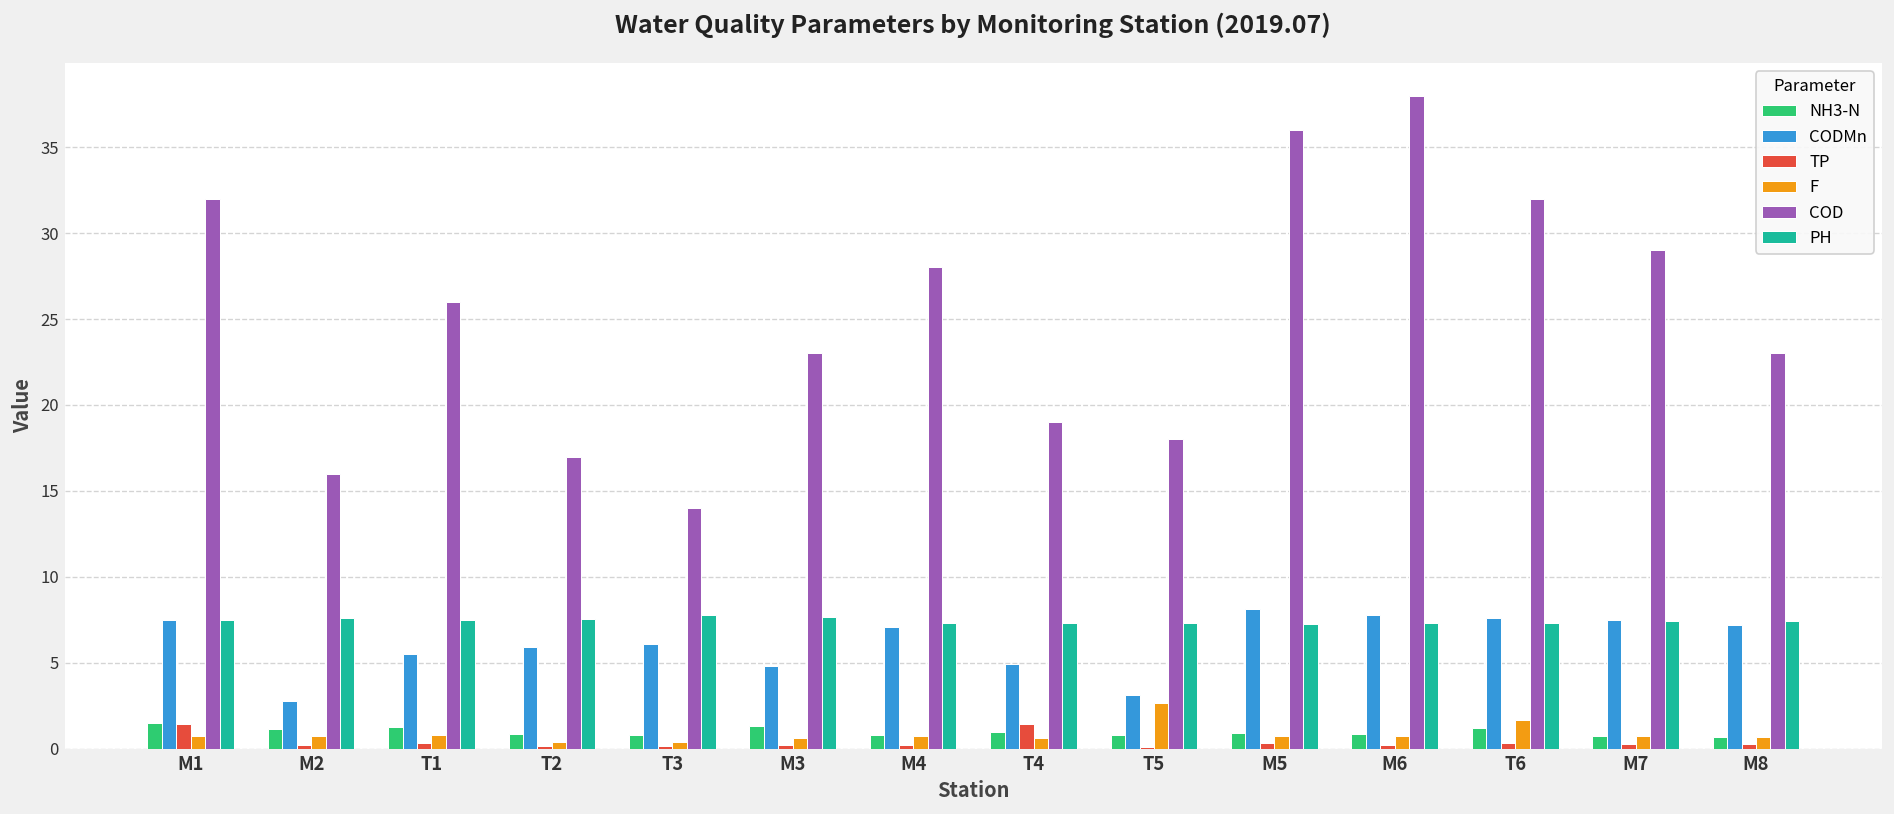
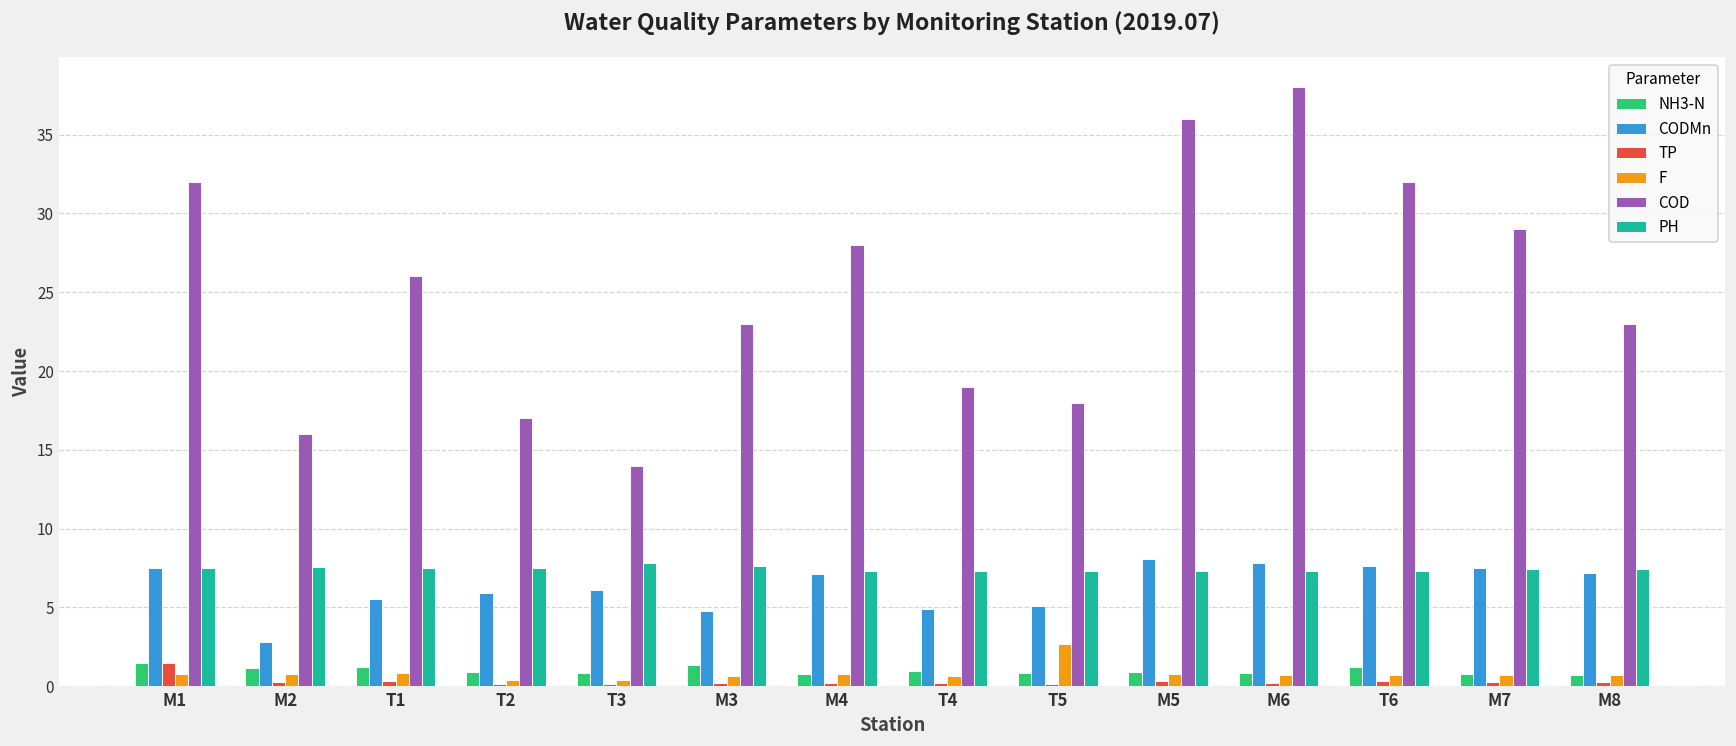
  {
    "CODMn": {
      "M1": 7.5,
      "M2": 2.8,
      "T1": 5.5,
      "T2": 5.9,
      "T3": 6.1,
      "M3": 4.8,
      "M4": 7.1,
      "T4": 4.9,
-     "T5": 3.1,
+     "T5": 5.1,
      "M5": 8.1,
      "M6": 7.8,
      "T6": 7.6,
      "M7": 7.5,
      "M8": 7.2
    },
    "TP": {
      "M1": 1.4,
      "M2": 0.2,
      "T1": 0.3,
      "M3": 0.2,
      "M4": 0.2,
-     "T4": 1.4,
+     "T4": 0.2,
      "M5": 0.3,
      "M6": 0.2,
      "T6": 0.3,
      "M7": 0.3,
      "M8": 0.3
    },
    "F": {
      "M1": 0.8,
      "M2": 0.8,
      "T1": 0.8,
      "T2": 0.4,
      "T3": 0.4,
      "M3": 0.6,
      "M4": 0.8,
      "T4": 0.7,
      "T5": 2.7,
      "M5": 0.8,
      "M6": 0.7,
-     "T6": 1.7,
+     "T6": 0.7,
      "M7": 0.7,
      "M8": 0.7
    },
    "COD": {
      "M1": 32.0,
      "M2": 16.0,
      "T1": 26.0,
      "T2": 17.0,
      "T3": 14.0,
      "M3": 23.0,
      "M4": 28.0,
      "T4": 19.0,
      "T5": 18.0,
      "M5": 36.0,
      "M6": 38.0,
      "T6": 32.0,
      "M7": 29.0,
      "M8": 23.0
    }
  }
